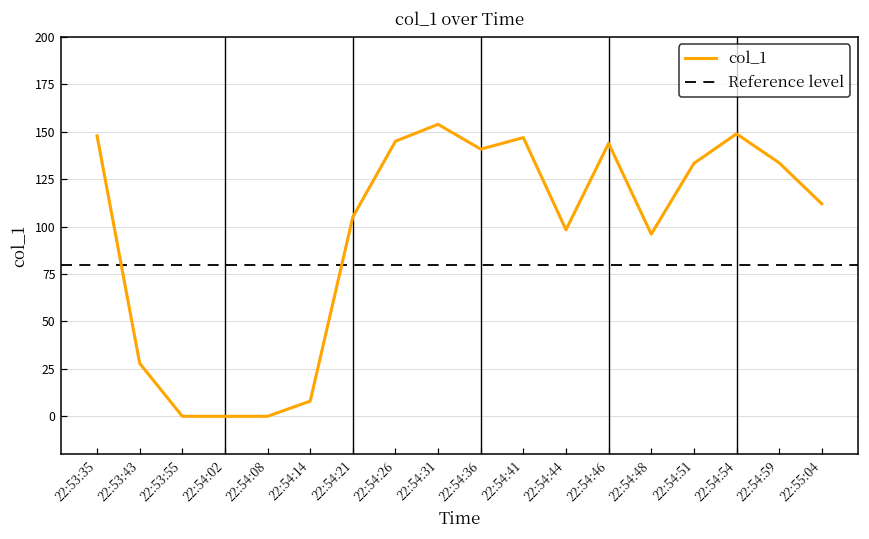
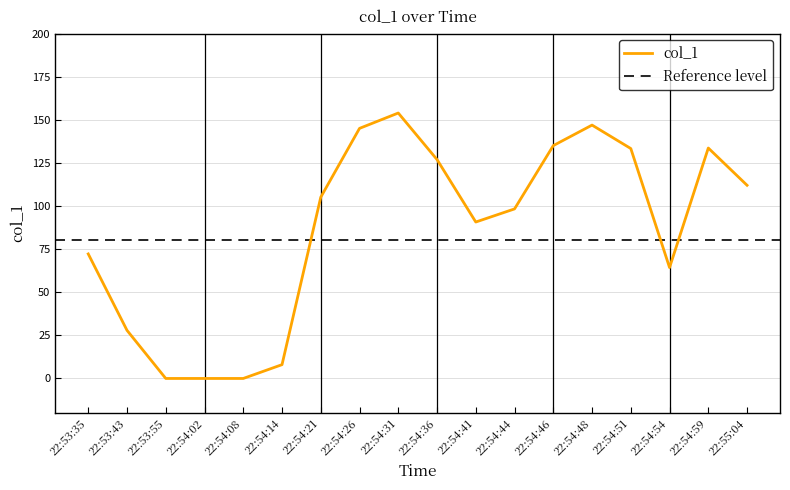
  {
-   "22:53:35": 148,
+   "22:53:35": 72,
    "22:53:43": 28,
    "22:53:55": 0,
    "22:54:02": 0,
    "22:54:08": 0,
    "22:54:14": 8,
    "22:54:21": 105,
    "22:54:26": 145,
    "22:54:31": 154,
-   "22:54:36": 141,
-   "22:54:41": 147,
+   "22:54:36": 127,
+   "22:54:41": 91,
    "22:54:44": 98,
-   "22:54:46": 144,
-   "22:54:48": 96,
+   "22:54:46": 135,
+   "22:54:48": 147,
    "22:54:51": 133,
-   "22:54:54": 149,
+   "22:54:54": 64,
    "22:54:59": 134,
    "22:55:04": 112
  }
